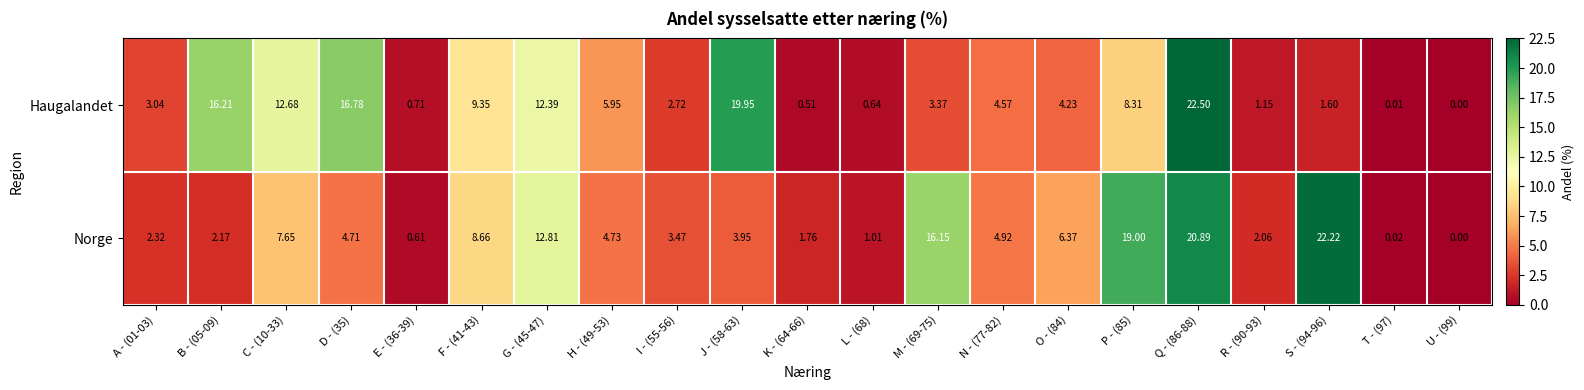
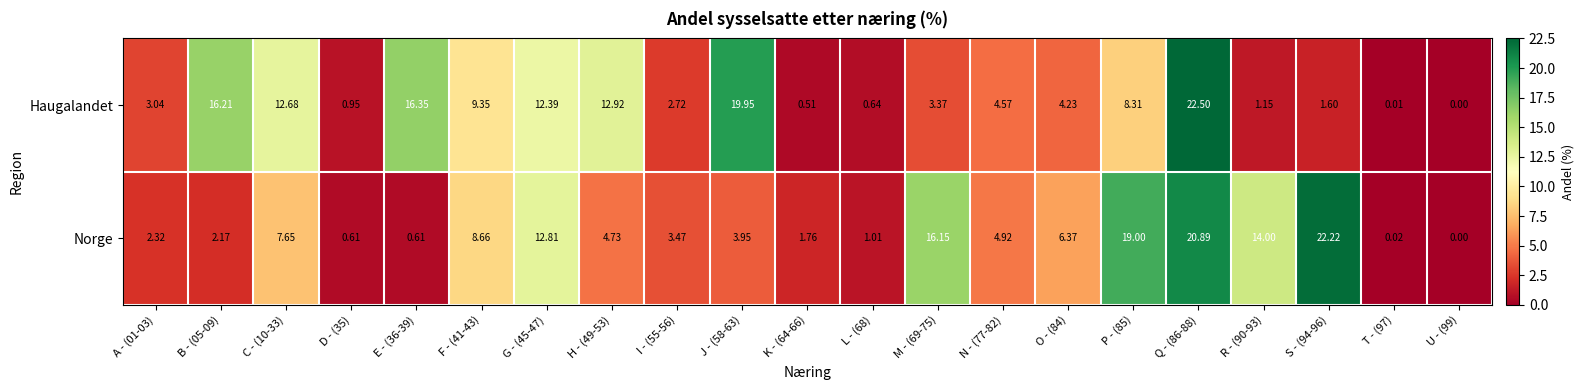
  {
    "Haugalandet": {
      "A - (01-03)": 3.04,
      "B - (05-09)": 16.21,
      "C - (10-33)": 12.68,
-     "D - (35)": 16.78,
-     "E - (36-39)": 0.71,
+     "D - (35)": 0.95,
+     "E - (36-39)": 16.35,
      "F - (41-43)": 9.35,
      "G - (45-47)": 12.39,
-     "H - (49-53)": 5.95,
+     "H - (49-53)": 12.92,
      "I - (55-56)": 2.72,
      "J - (58-63)": 19.95,
      "K - (64-66)": 0.51,
      "L - (68)": 0.64,
      "M - (69-75)": 3.37,
      "N - (77-82)": 4.57,
      "O - (84)": 4.23,
      "P - (85)": 8.31,
      "Q - (86-88)": 22.50,
      "R - (90-93)": 1.15,
      "S - (94-96)": 1.60,
      "T - (97)": 0.01,
      "U - (99)": 0.00
    },
    "Norge": {
      "A - (01-03)": 2.32,
      "B - (05-09)": 2.17,
      "C - (10-33)": 7.65,
-     "D - (35)": 4.71,
+     "D - (35)": 0.61,
      "E - (36-39)": 0.61,
      "F - (41-43)": 8.66,
      "G - (45-47)": 12.81,
      "H - (49-53)": 4.73,
      "I - (55-56)": 3.47,
      "J - (58-63)": 3.95,
      "K - (64-66)": 1.76,
      "L - (68)": 1.01,
      "M - (69-75)": 16.15,
      "N - (77-82)": 4.92,
      "O - (84)": 6.37,
      "P - (85)": 19.00,
      "Q - (86-88)": 20.89,
-     "R - (90-93)": 2.06,
+     "R - (90-93)": 14.00,
      "S - (94-96)": 22.22,
      "T - (97)": 0.02,
      "U - (99)": 0.00
    }
  }
